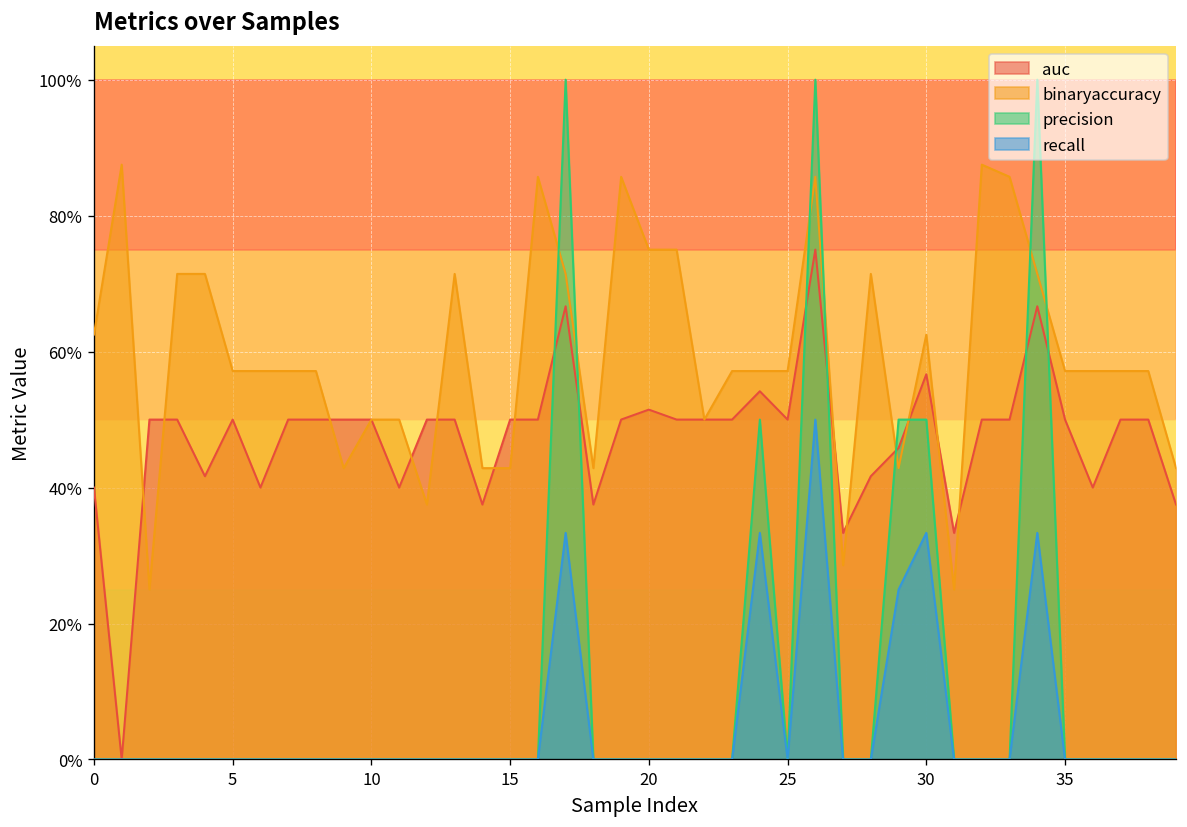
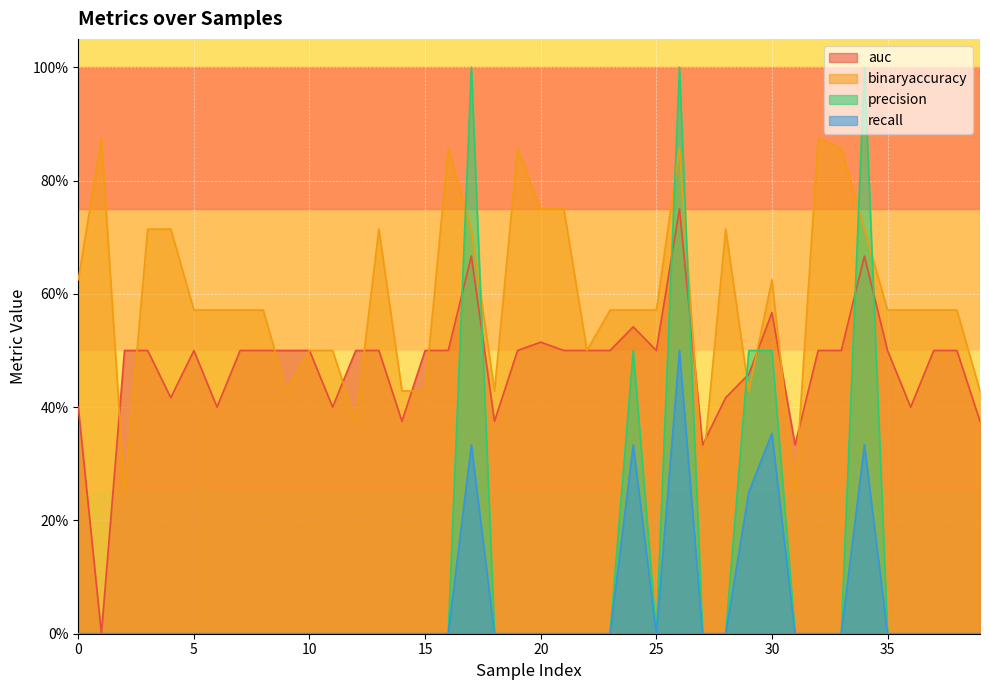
  {
    "auc": {
      "0": "40%",
      "5": "50%",
      "15": "50%",
      "20": "51%",
      "25": "50%",
      "30": "57%",
      "35": "50%"
    },
    "binaryaccuracy": {
      "0": "63%",
      "5": "57%",
      "15": "43%",
      "20": "75%",
      "25": "57%",
      "30": "63%",
      "35": "57%"
    },
    "precision": {
      "30": "50%"
    },
    "recall": {
-     "30": "33%"
+     "30": "35%"
    }
  }
